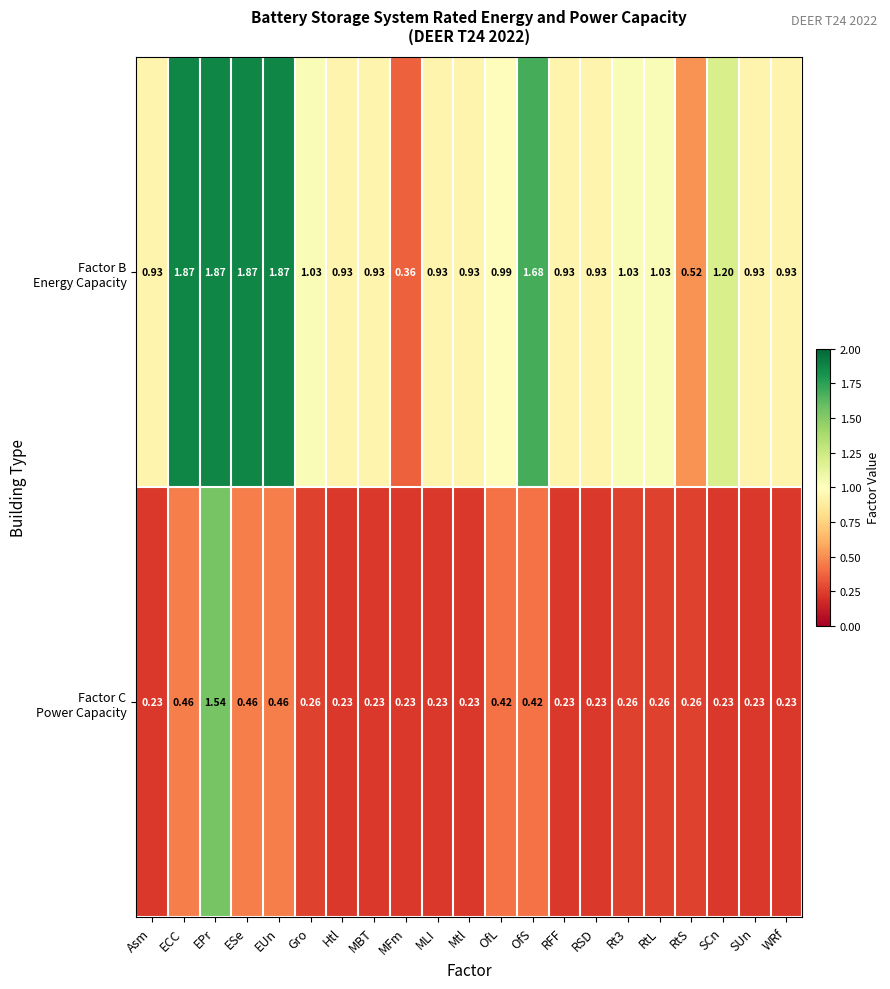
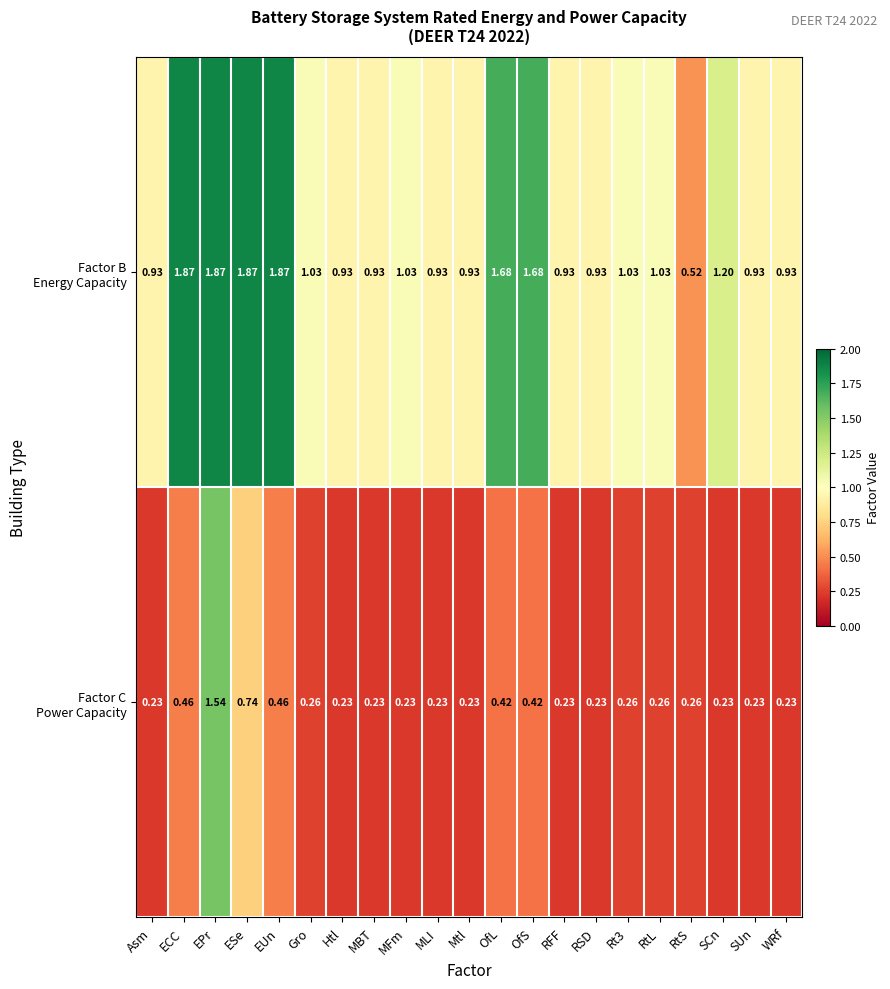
  {
    "Factor B Energy Capacity": {
      "Asm": 0.93,
      "ECC": 1.87,
      "EPr": 1.87,
      "ESe": 1.87,
      "EUn": 1.87,
      "Gro": 1.03,
      "Htl": 0.93,
      "MBT": 0.93,
-     "MFm": 0.36,
+     "MFm": 1.03,
      "MLI": 0.93,
      "Mtl": 0.93,
-     "OfL": 0.99,
+     "OfL": 1.68,
      "OfS": 1.68,
      "RFF": 0.93,
      "RSD": 0.93,
      "Rt3": 1.03,
      "RtL": 1.03,
      "RtS": 0.52,
      "SCn": 1.20,
      "SUn": 0.93,
      "WRf": 0.93
    },
    "Factor C Power Capacity": {
      "Asm": 0.23,
      "ECC": 0.46,
      "EPr": 1.54,
-     "ESe": 0.46,
+     "ESe": 0.74,
      "EUn": 0.46,
      "Gro": 0.26,
      "Htl": 0.23,
      "MBT": 0.23,
      "MFm": 0.23,
      "MLI": 0.23,
      "Mtl": 0.23,
      "OfL": 0.42,
      "OfS": 0.42,
      "RFF": 0.23,
      "RSD": 0.23,
      "Rt3": 0.26,
      "RtL": 0.26,
      "RtS": 0.26,
      "SCn": 0.23,
      "SUn": 0.23,
      "WRf": 0.23
    }
  }
